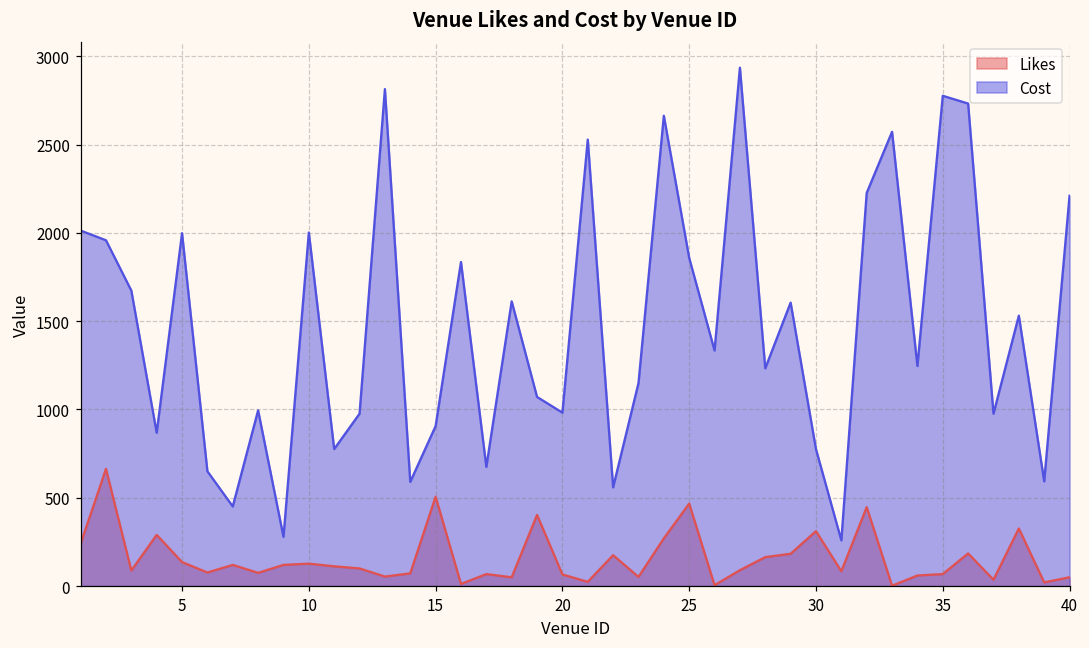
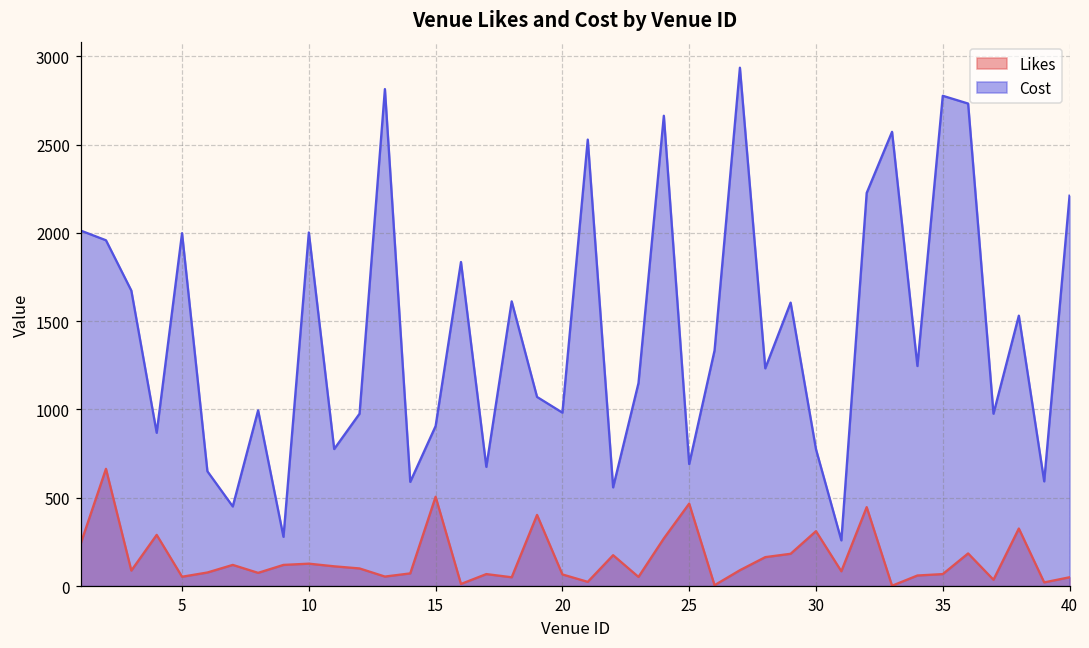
  {
    "Likes": {
-     "5": 140,
+     "5": 50,
      "10": 130,
      "15": 510,
      "20": 70,
      "25": 470,
      "30": 310,
      "35": 70,
      "40": 50
    },
    "Cost": {
      "5": 2000,
      "10": 2000,
      "15": 910,
      "20": 980,
-     "25": 1860,
+     "25": 690,
      "30": 780,
      "35": 2780,
      "40": 2210
    }
  }
